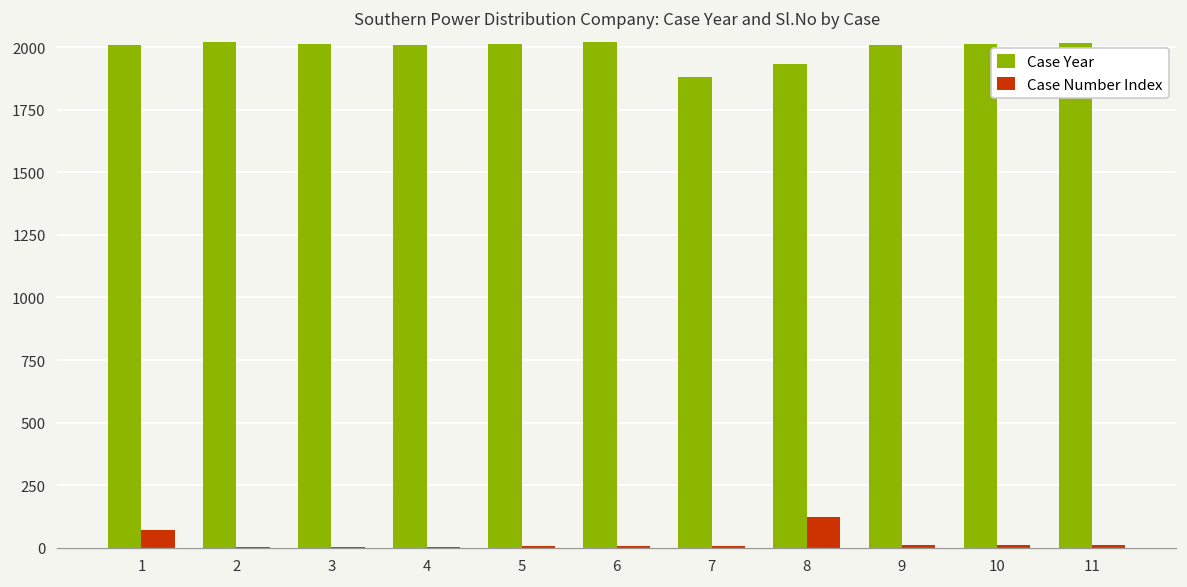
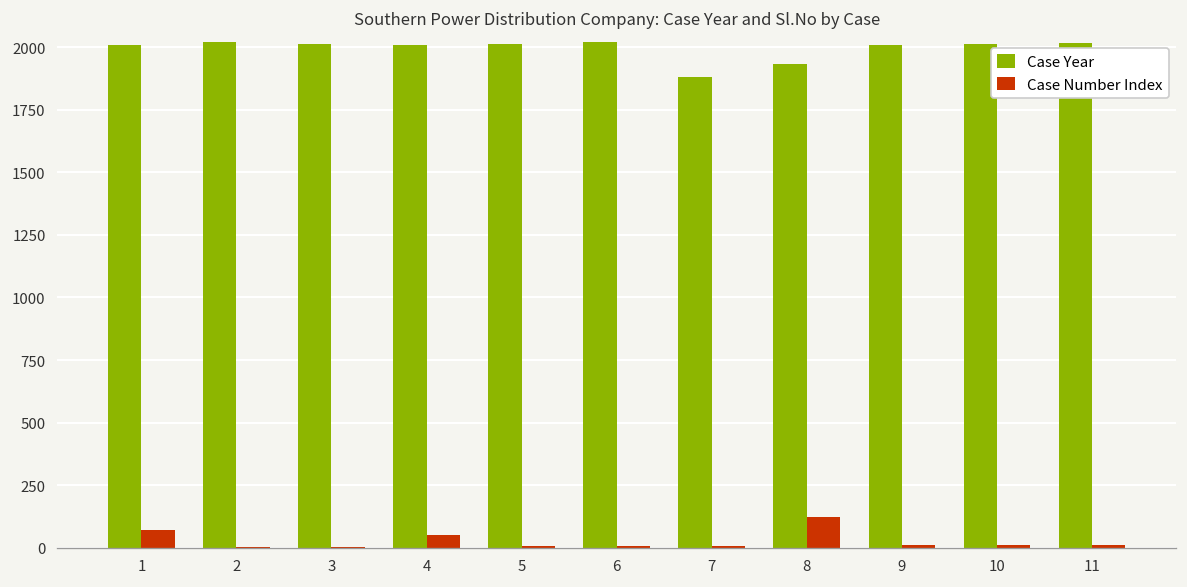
  {
    "Case Year": {
      "1": 2010,
      "2": 2020,
      "3": 2010,
      "4": 2010,
      "5": 2010,
      "6": 2020,
      "7": 1880,
      "8": 1930,
      "9": 2010,
      "10": 2010,
      "11": 2020
    },
    "Case Number Index": {
      "1": 70,
-     "4": 0,
+     "4": 50,
      "8": 120
    }
  }
